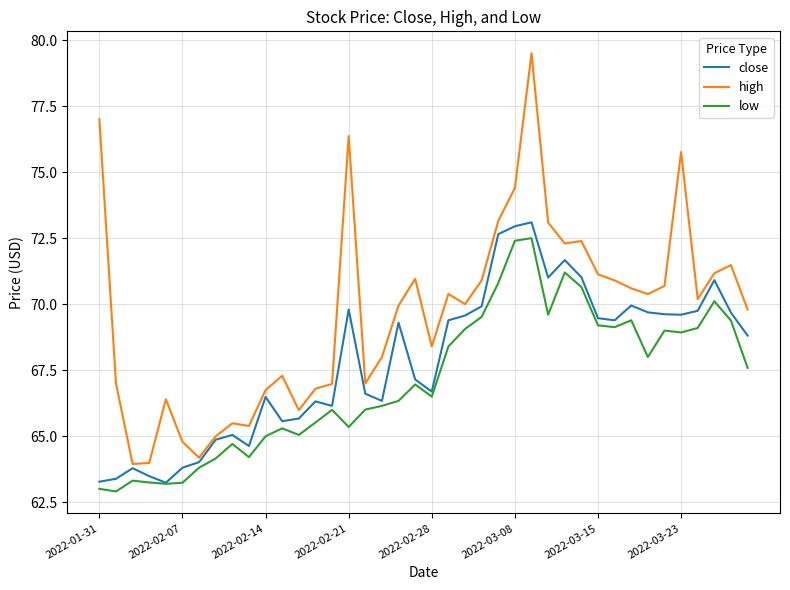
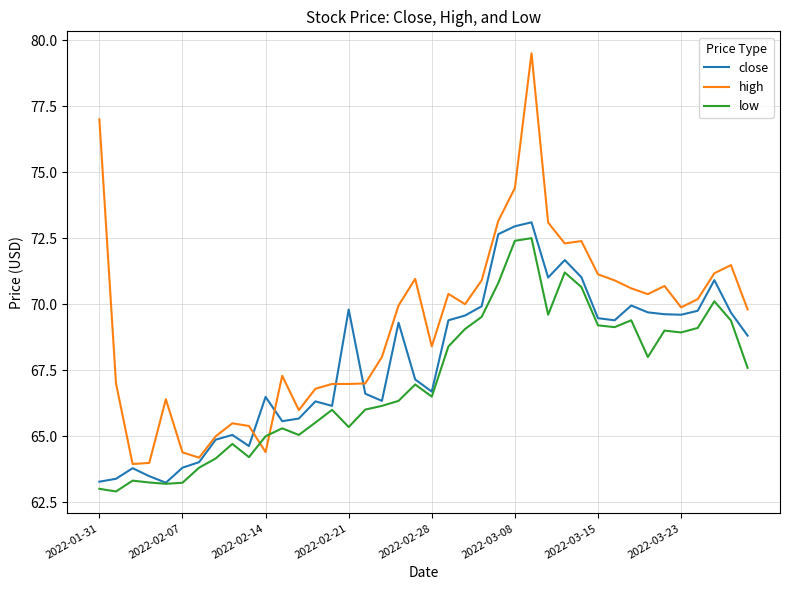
  {
    "close": {
      "2022-01-31": 63.3,
      "2022-02-07": 63.8,
      "2022-02-14": 66.5,
      "2022-02-21": 69.8,
      "2022-02-28": 66.7,
      "2022-03-08": 73.0,
      "2022-03-15": 69.5,
      "2022-03-23": 69.6
    },
    "high": {
      "2022-01-31": 77.0,
-     "2022-02-07": 64.8,
-     "2022-02-14": 66.8,
-     "2022-02-21": 76.4,
+     "2022-02-07": 64.4,
+     "2022-02-14": 64.4,
+     "2022-02-21": 67.0,
      "2022-02-28": 68.4,
      "2022-03-08": 74.4,
      "2022-03-15": 71.1,
-     "2022-03-23": 75.8
+     "2022-03-23": 69.9
    },
    "low": {
      "2022-01-31": 63.0,
      "2022-02-07": 63.2,
      "2022-02-14": 65.0,
      "2022-02-21": 65.4,
      "2022-02-28": 66.5,
      "2022-03-08": 72.4,
      "2022-03-15": 69.2,
      "2022-03-23": 68.9
    }
  }
